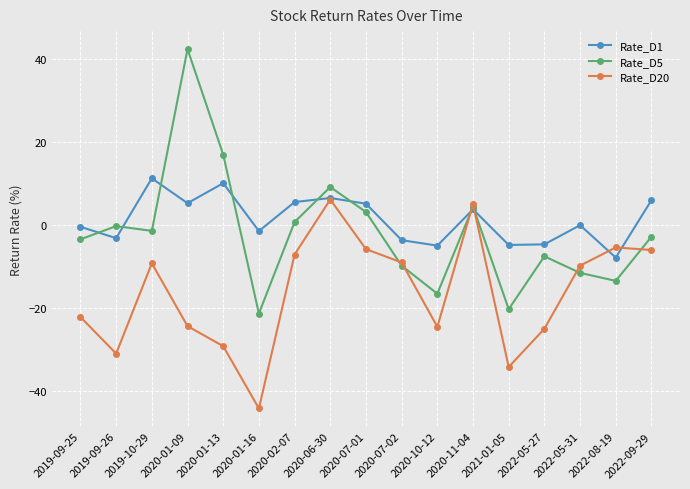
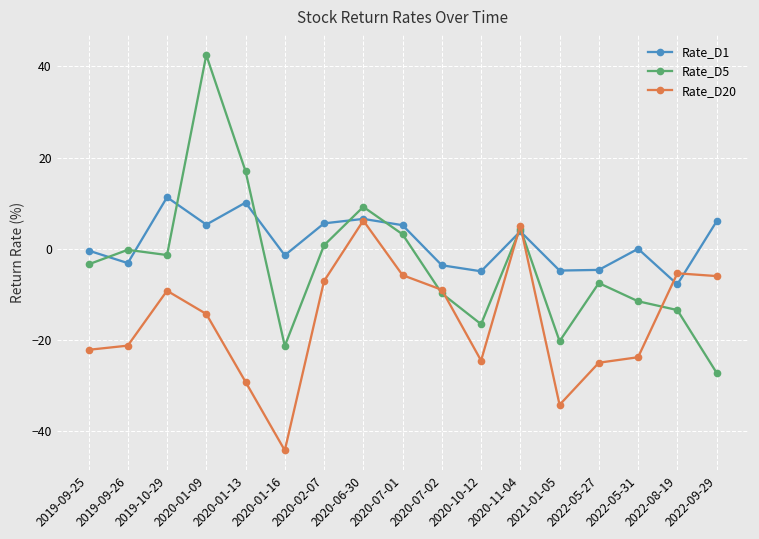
  {
    "Rate_D1": {
      "2019-09-25": 0,
      "2019-09-26": -3,
      "2019-10-29": 11,
      "2020-01-09": 5,
      "2020-01-13": 10,
      "2020-01-16": -1,
      "2020-02-07": 6,
      "2020-07-01": 5,
      "2020-07-02": -4,
      "2020-10-12": -5,
      "2020-11-04": 4,
      "2021-01-05": -5,
      "2022-05-27": -5,
      "2022-05-31": 0,
      "2022-08-19": -8,
      "2022-09-29": 6
    },
    "Rate_D5": {
      "2019-09-25": -3,
      "2019-09-26": 0,
      "2019-10-29": -1,
      "2020-01-09": 42,
      "2020-01-13": 17,
      "2020-01-16": -21,
      "2020-02-07": 1,
      "2020-06-30": 9,
      "2020-07-01": 3,
      "2020-07-02": -10,
      "2020-10-12": -17,
      "2020-11-04": 4,
      "2021-01-05": -20,
      "2022-05-27": -8,
      "2022-05-31": -12,
      "2022-08-19": -13,
-     "2022-09-29": -3
+     "2022-09-29": -27
    },
    "Rate_D20": {
      "2019-09-25": -22,
-     "2019-09-26": -31,
+     "2019-09-26": -21,
      "2019-10-29": -9,
-     "2020-01-09": -24,
+     "2020-01-09": -14,
      "2020-01-13": -29,
      "2020-01-16": -44,
      "2020-02-07": -7,
      "2020-07-01": -6,
      "2020-07-02": -9,
      "2020-10-12": -25,
      "2020-11-04": 5,
      "2021-01-05": -34,
      "2022-05-27": -25,
-     "2022-05-31": -10,
+     "2022-05-31": -24,
      "2022-08-19": -5,
      "2022-09-29": -6
    }
  }
